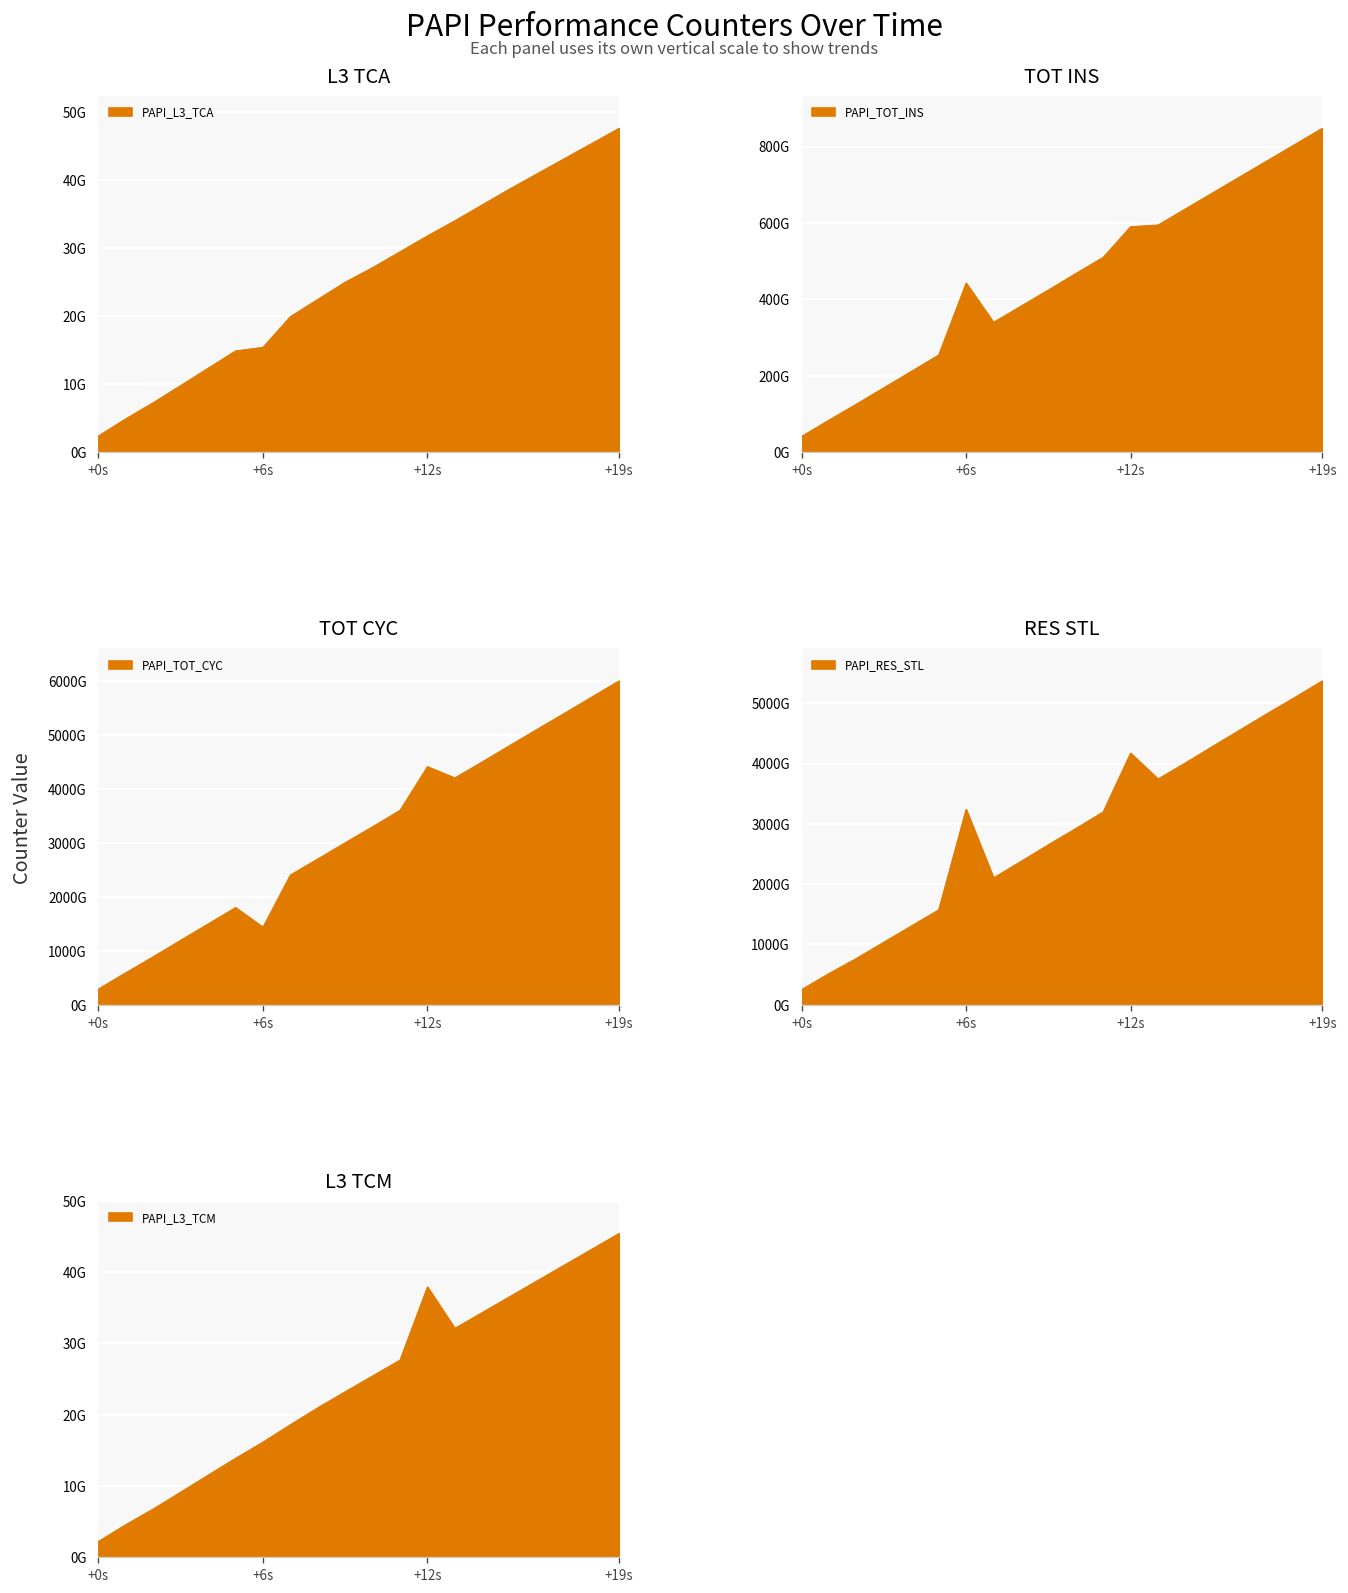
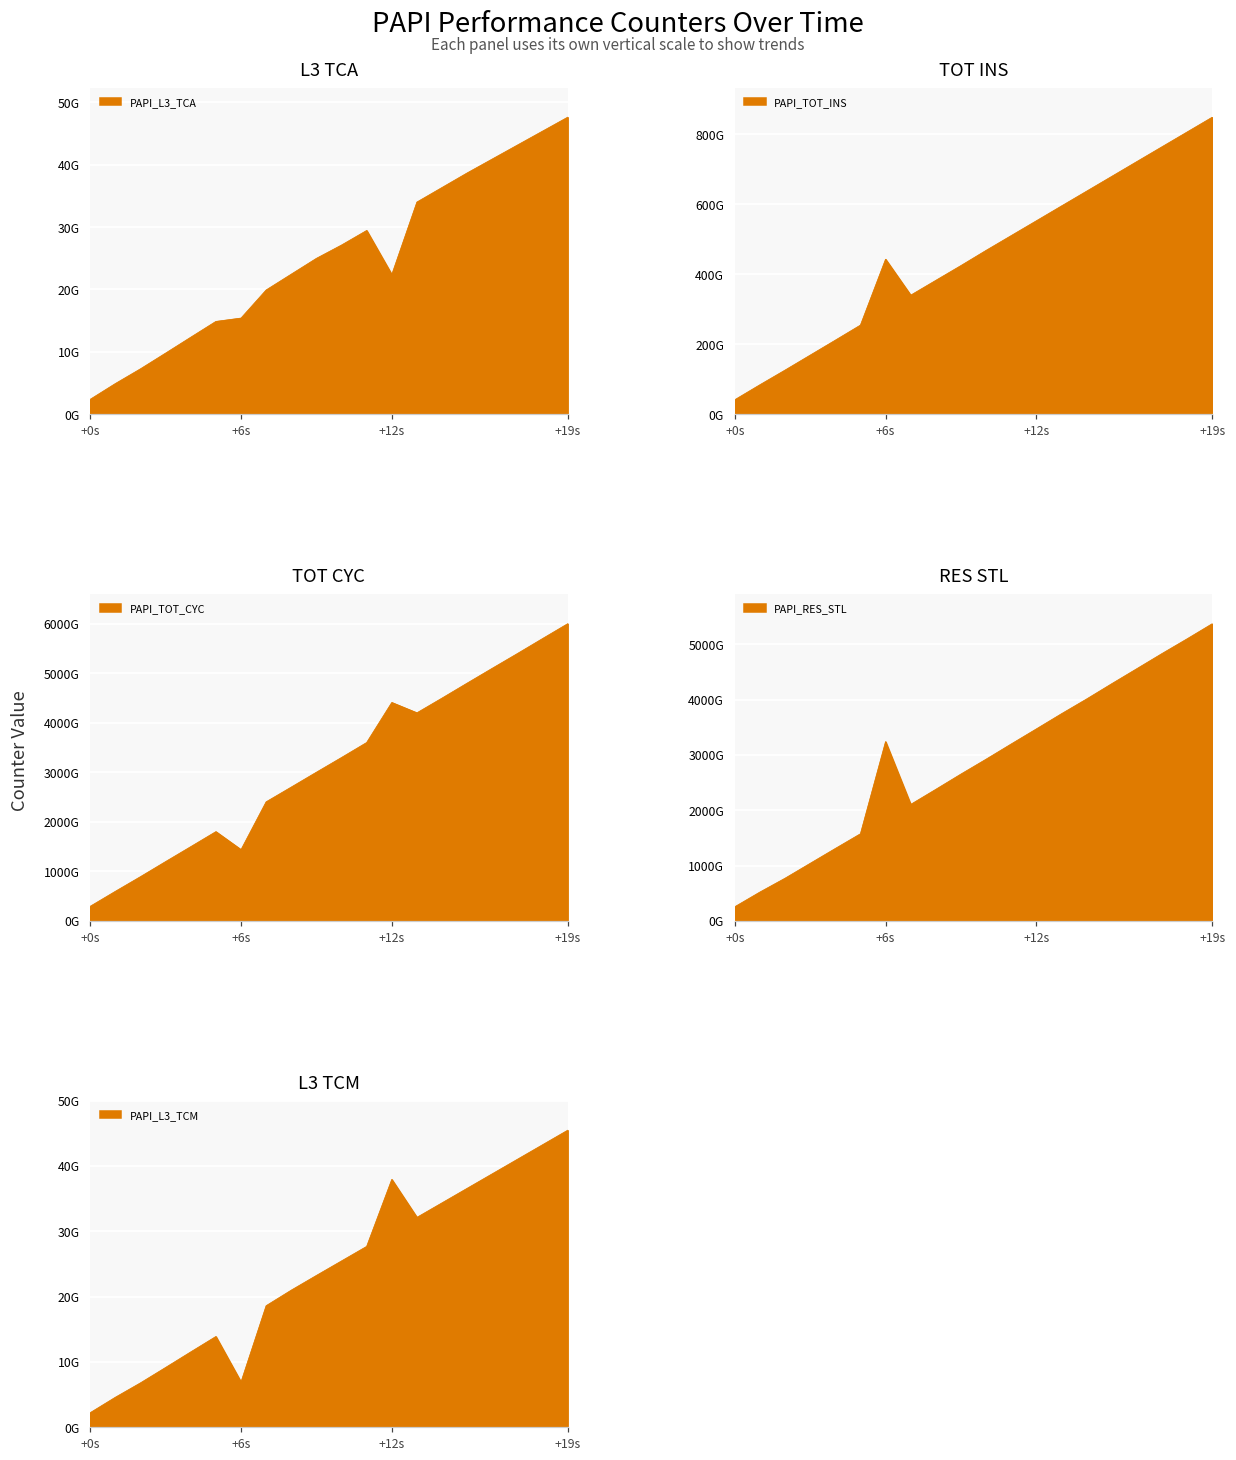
  {
    "L3 TCA": {
      "+0s": 2000000000,
      "+6s": 15000000000,
-     "+12s": 32000000000,
+     "+12s": 22000000000,
      "+19s": 48000000000
    },
    "TOT INS": {
      "+0s": 40000000000,
      "+6s": 440000000000,
-     "+12s": 590000000000,
+     "+12s": 550000000000,
      "+19s": 850000000000
    },
    "TOT CYC": {
      "+0s": 300000000000,
      "+6s": 1400000000000,
      "+12s": 4400000000000,
      "+19s": 6000000000000
    },
    "RES STL": {
      "+0s": 300000000000,
      "+6s": 3200000000000,
-     "+12s": 4200000000000,
+     "+12s": 3500000000000,
      "+19s": 5400000000000
    },
    "L3 TCM": {
      "+0s": 2000000000,
-     "+6s": 16000000000,
+     "+6s": 7000000000,
      "+12s": 38000000000,
      "+19s": 45000000000
    }
  }
